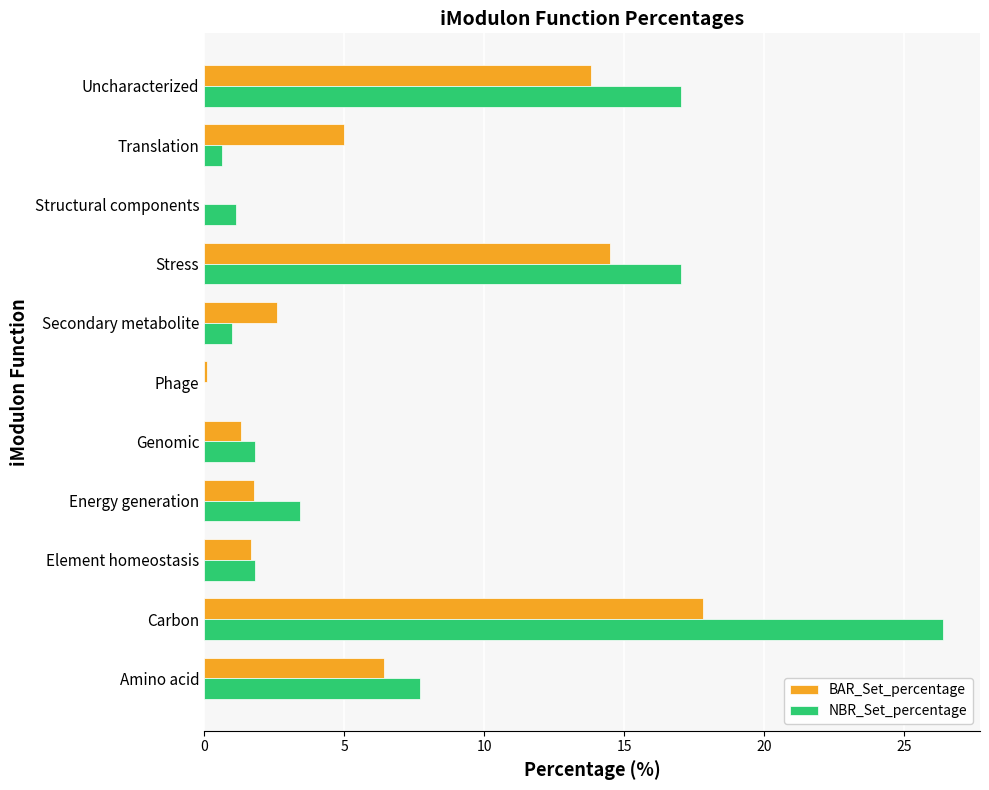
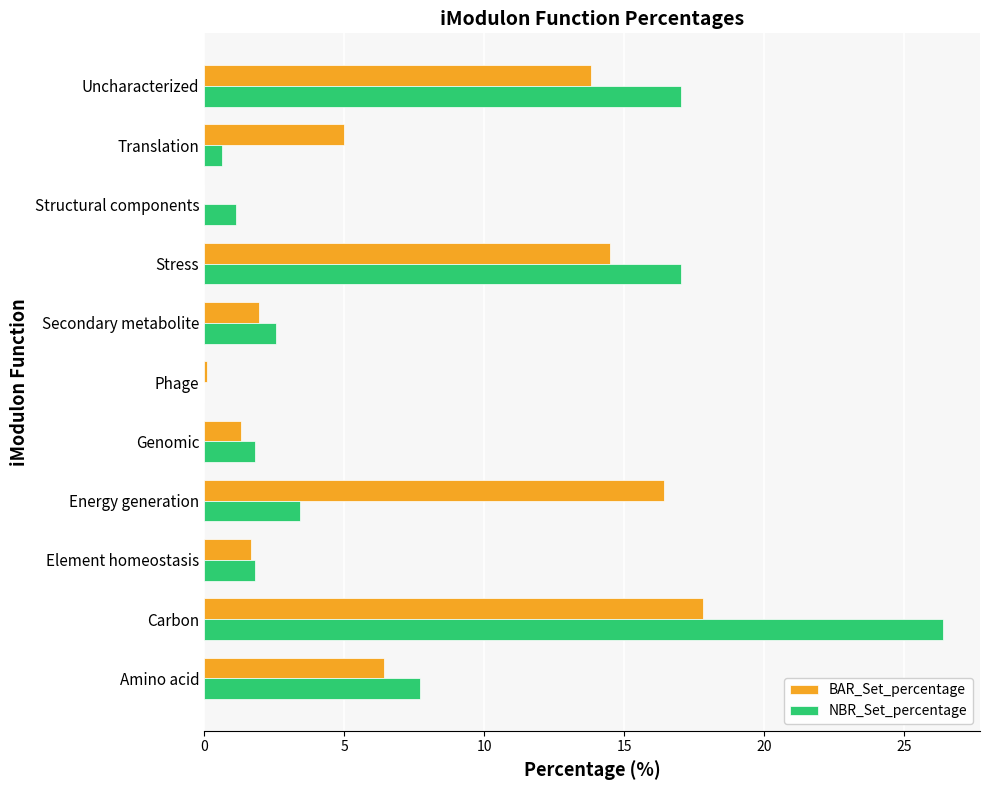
  {
    "BAR_Set_percentage": {
      "Uncharacterized": 13.8,
      "Translation": 5.0,
      "Structural components": 0.0,
      "Stress": 14.5,
-     "Secondary metabolite": 2.6,
+     "Secondary metabolite": 2.0,
      "Phage": 0.1,
      "Genomic": 1.3,
-     "Energy generation": 1.8,
+     "Energy generation": 16.4,
      "Element homeostasis": 1.7,
      "Carbon": 17.8,
      "Amino acid": 6.4
    },
    "NBR_Set_percentage": {
      "Uncharacterized": 17.0,
      "Translation": 0.6,
      "Structural components": 1.1,
      "Stress": 17.0,
-     "Secondary metabolite": 1.0,
+     "Secondary metabolite": 2.6,
      "Phage": 0.0,
      "Genomic": 1.8,
      "Energy generation": 3.4,
      "Element homeostasis": 1.8,
      "Carbon": 26.4,
      "Amino acid": 7.7
    }
  }
